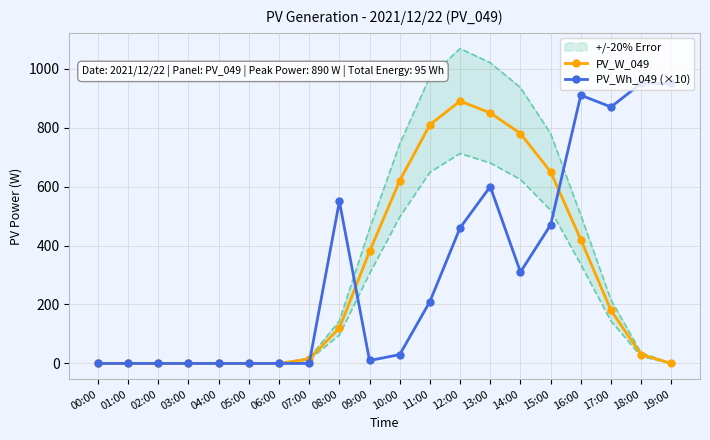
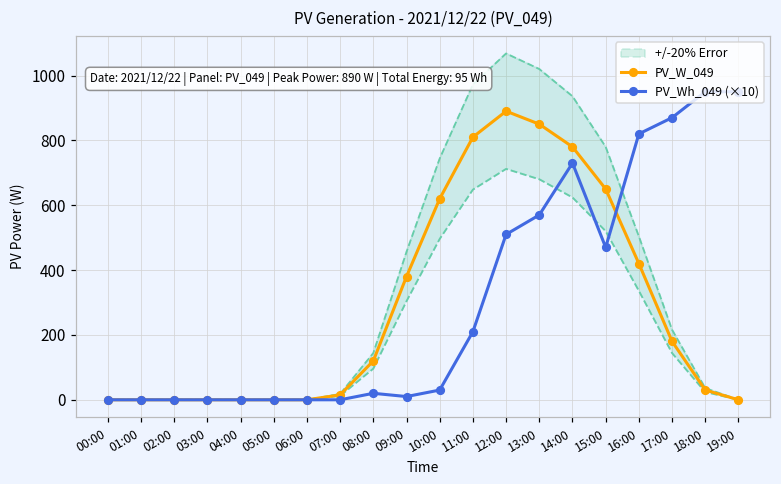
  {
    "PV_W_049": {
      "08:00": 120,
      "09:00": 380,
      "10:00": 620,
      "11:00": 810,
      "12:00": 890,
      "13:00": 850,
      "14:00": 780,
      "15:00": 650,
      "16:00": 420,
      "17:00": 180
    },
    "PV_Wh_049 (×10)": {
      "07:00": 0,
-     "08:00": 550,
+     "08:00": 20,
      "09:00": 10,
      "10:00": 30,
      "11:00": 210,
-     "12:00": 460,
-     "13:00": 600,
-     "14:00": 310,
+     "12:00": 510,
+     "13:00": 570,
+     "14:00": 730,
      "15:00": 470,
-     "16:00": 910,
+     "16:00": 820,
      "17:00": 870
    }
  }
